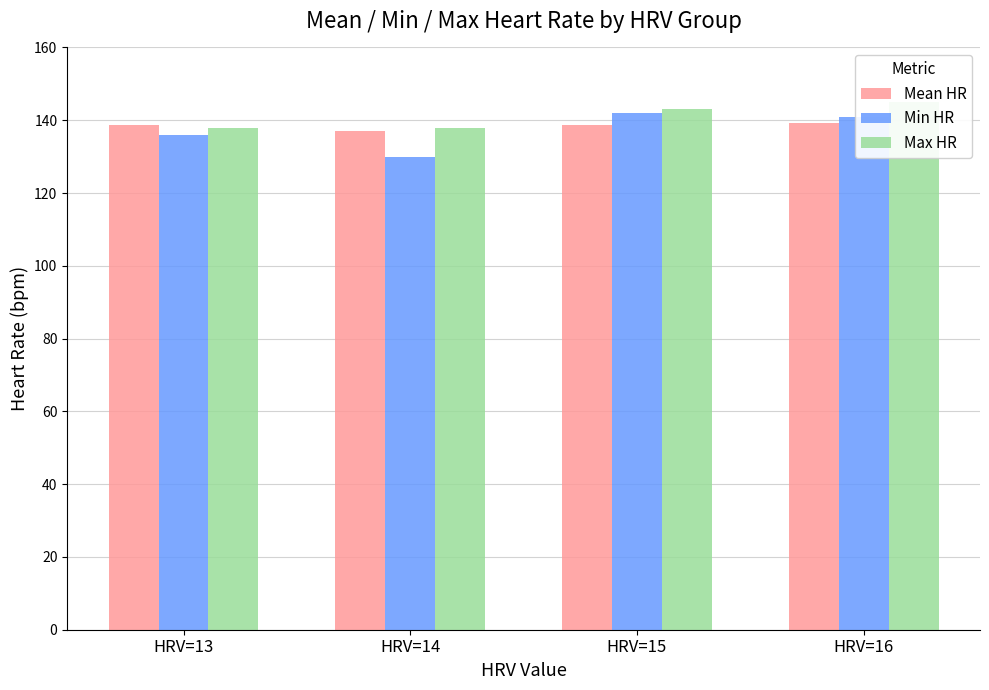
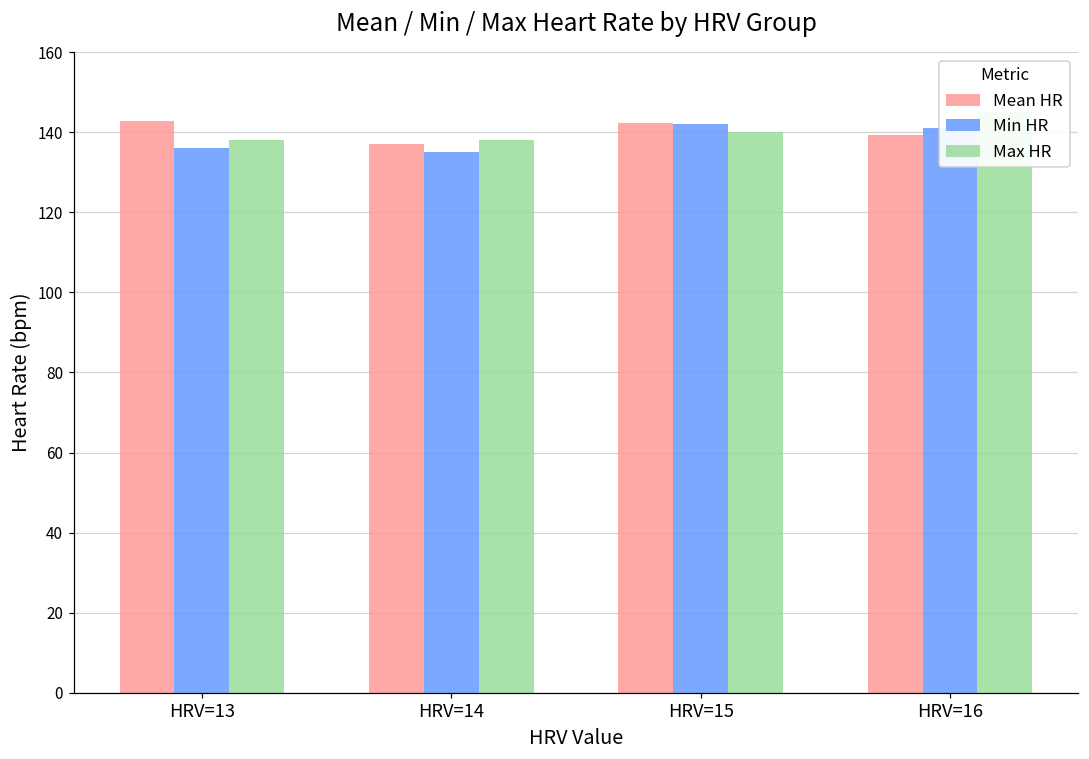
  {
    "Mean HR": {
-     "HRV=13": 139,
+     "HRV=13": 143,
      "HRV=14": 137,
-     "HRV=15": 139,
+     "HRV=15": 142,
      "HRV=16": 139
    },
    "Min HR": {
      "HRV=13": 136,
-     "HRV=14": 130,
+     "HRV=14": 135,
      "HRV=15": 142
    },
    "Max HR": {
      "HRV=13": 138,
      "HRV=14": 138,
-     "HRV=15": 143
+     "HRV=15": 140
    }
  }
